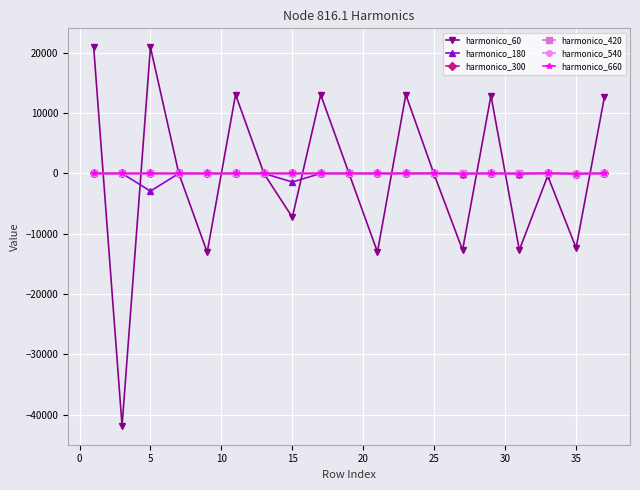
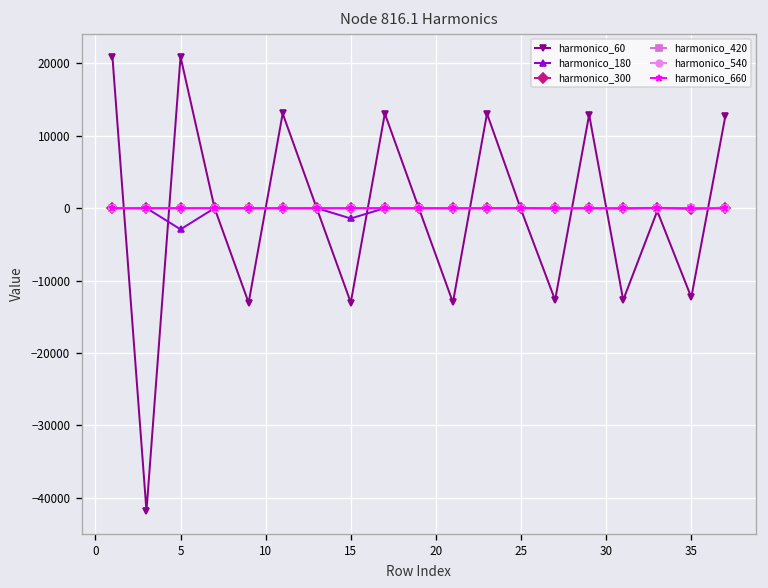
  {
    "harmonico_60": {
      "5": 21000,
-     "15": -7000,
+     "15": -13000,
      "35": -12000
    },
    "harmonico_180": {
      "5": -3000,
      "15": -1000
    }
  }
